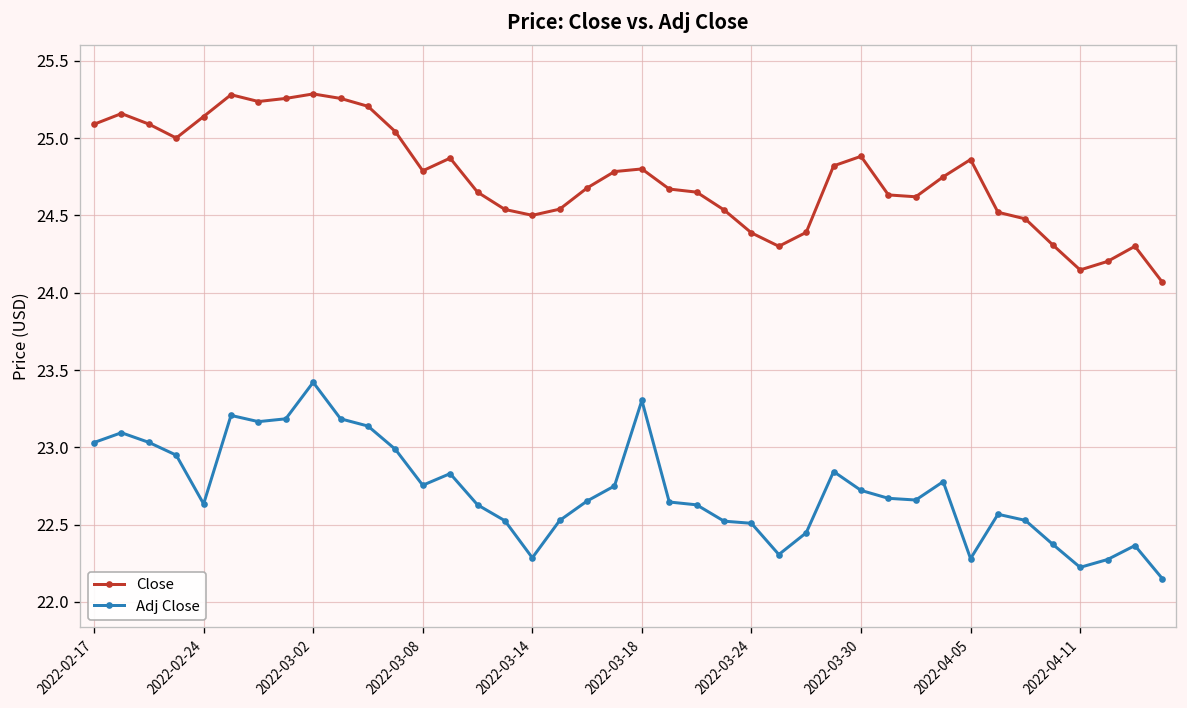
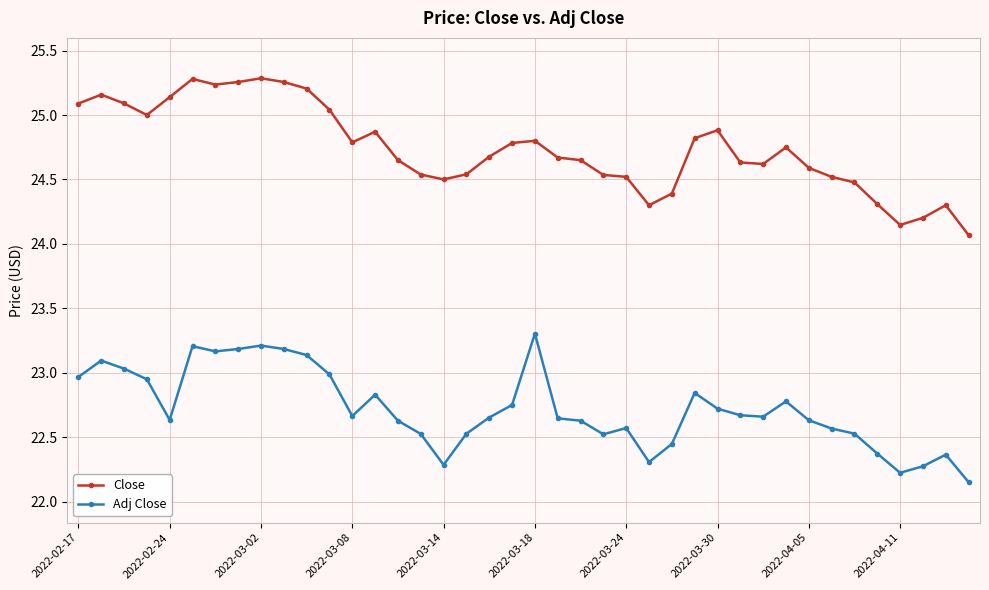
  {
    "Close": {
      "2022-02-17": 25.09,
      "2022-02-24": 25.14,
      "2022-03-02": 25.28,
      "2022-03-08": 24.79,
      "2022-03-14": 24.50,
      "2022-03-18": 24.80,
-     "2022-03-24": 24.39,
+     "2022-03-24": 24.52,
      "2022-03-30": 24.88,
-     "2022-04-05": 24.86,
+     "2022-04-05": 24.59,
      "2022-04-11": 24.15
    },
    "Adj Close": {
-     "2022-02-17": 23.03,
+     "2022-02-17": 22.97,
      "2022-02-24": 22.63,
-     "2022-03-02": 23.42,
-     "2022-03-08": 22.75,
+     "2022-03-02": 23.21,
+     "2022-03-08": 22.66,
      "2022-03-14": 22.29,
      "2022-03-18": 23.30,
-     "2022-03-24": 22.51,
+     "2022-03-24": 22.57,
      "2022-03-30": 22.72,
-     "2022-04-05": 22.28,
+     "2022-04-05": 22.63,
      "2022-04-11": 22.22
    }
  }
